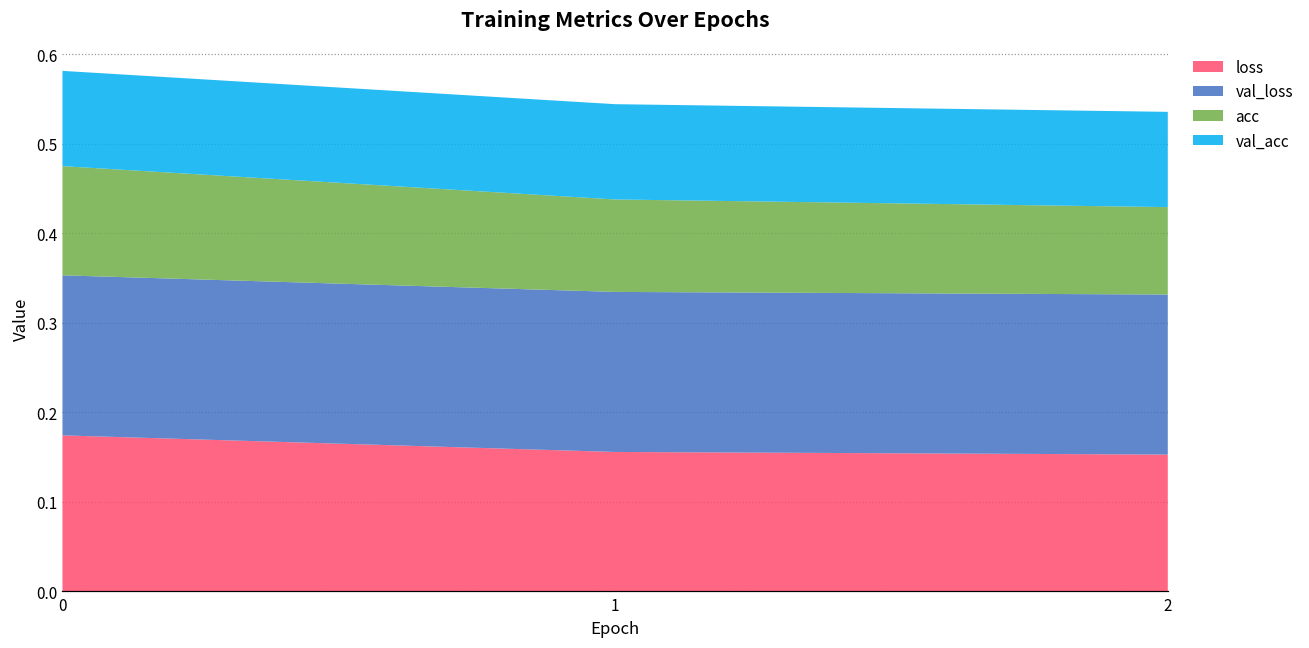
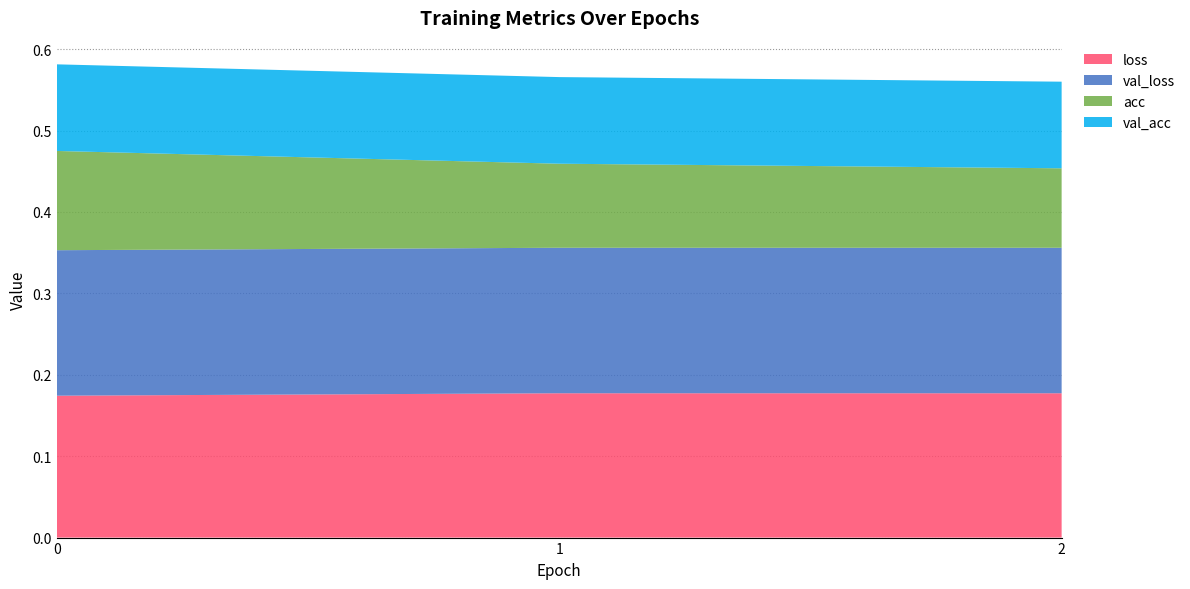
  {
    "loss": {
      "0": 0.17,
-     "1": 0.16,
-     "2": 0.15
+     "1": 0.18,
+     "2": 0.18
    },
    "val_loss": {
      "0": 0.18,
      "1": 0.18,
      "2": 0.18
    },
    "acc": {
      "0": 0.12,
      "1": 0.10,
      "2": 0.10
    },
    "val_acc": {
      "0": 0.11,
      "1": 0.11,
      "2": 0.11
    }
  }
